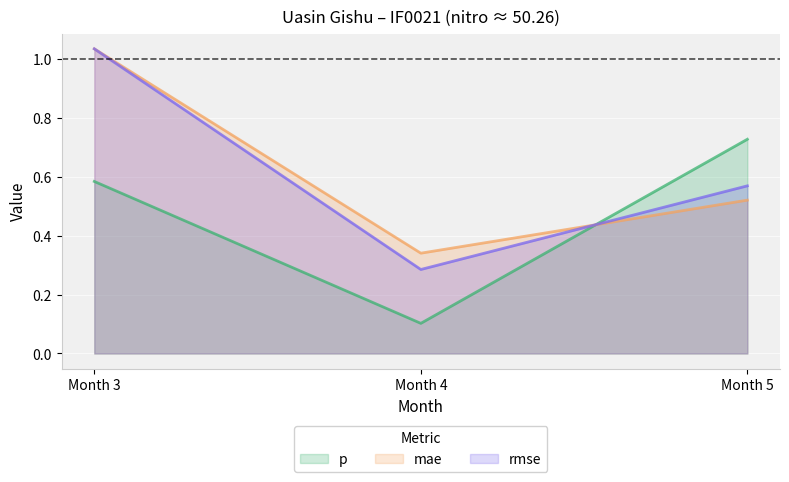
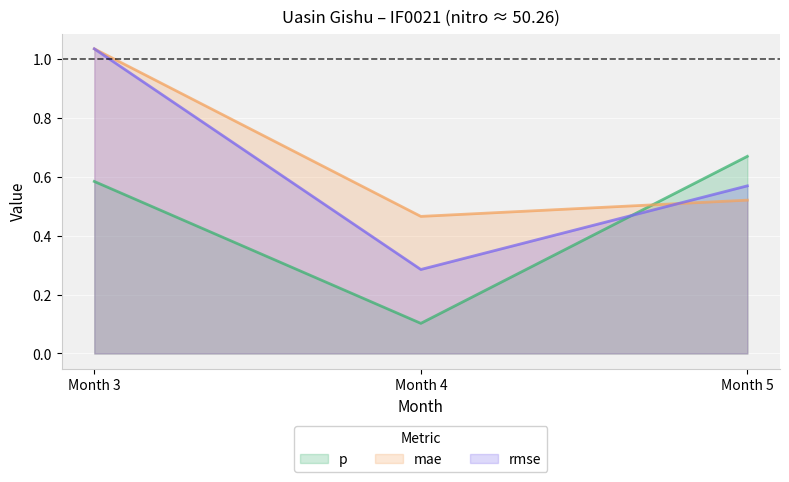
  {
    "p": {
      "Month 3": 0.58,
      "Month 4": 0.10,
-     "Month 5": 0.73
+     "Month 5": 0.67
    },
    "mae": {
-     "Month 4": 0.34,
+     "Month 4": 0.47,
      "Month 5": 0.52
    },
    "rmse": {
      "Month 4": 0.29,
      "Month 5": 0.57
    }
  }
